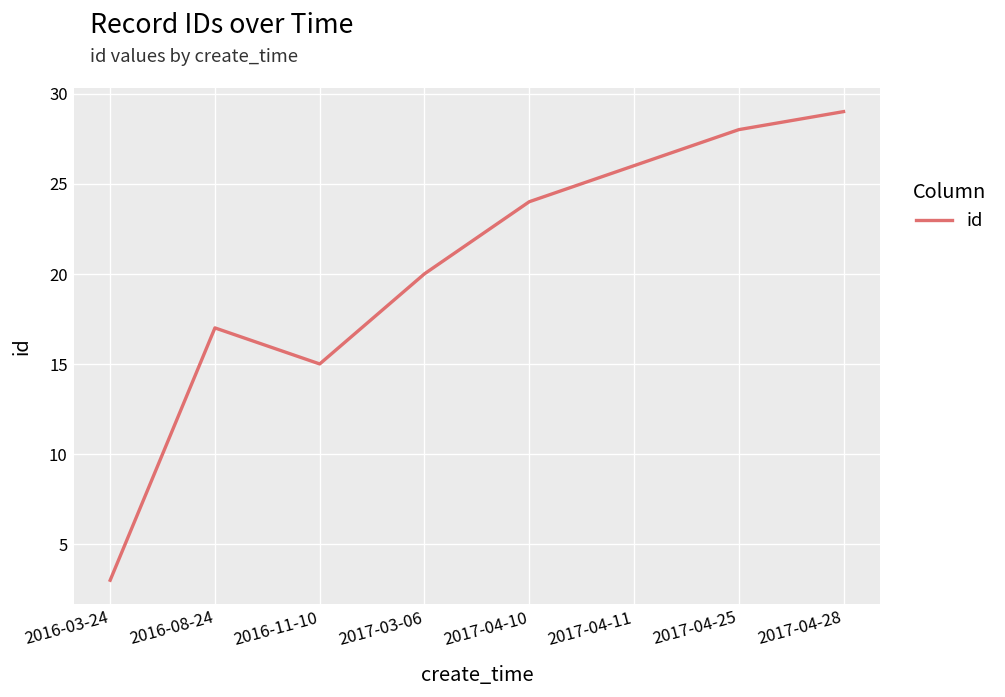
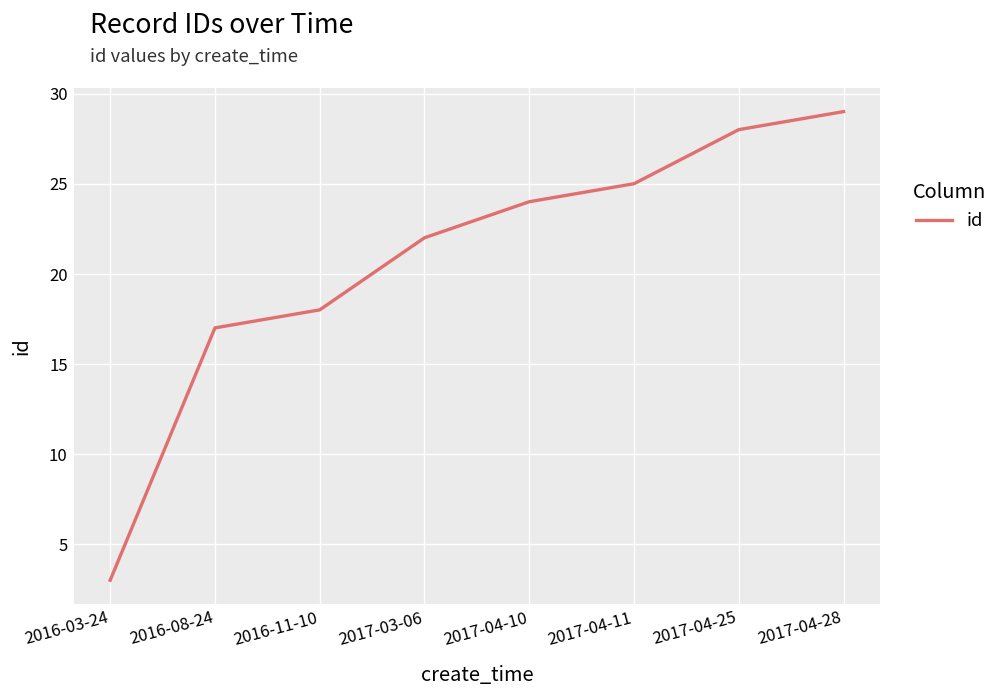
  {
    "2016-03-24": 3,
    "2016-08-24": 17,
-   "2016-11-10": 15,
-   "2017-03-06": 20,
+   "2016-11-10": 18,
+   "2017-03-06": 22,
    "2017-04-10": 24,
-   "2017-04-11": 26,
+   "2017-04-11": 25,
    "2017-04-25": 28,
    "2017-04-28": 29
  }
